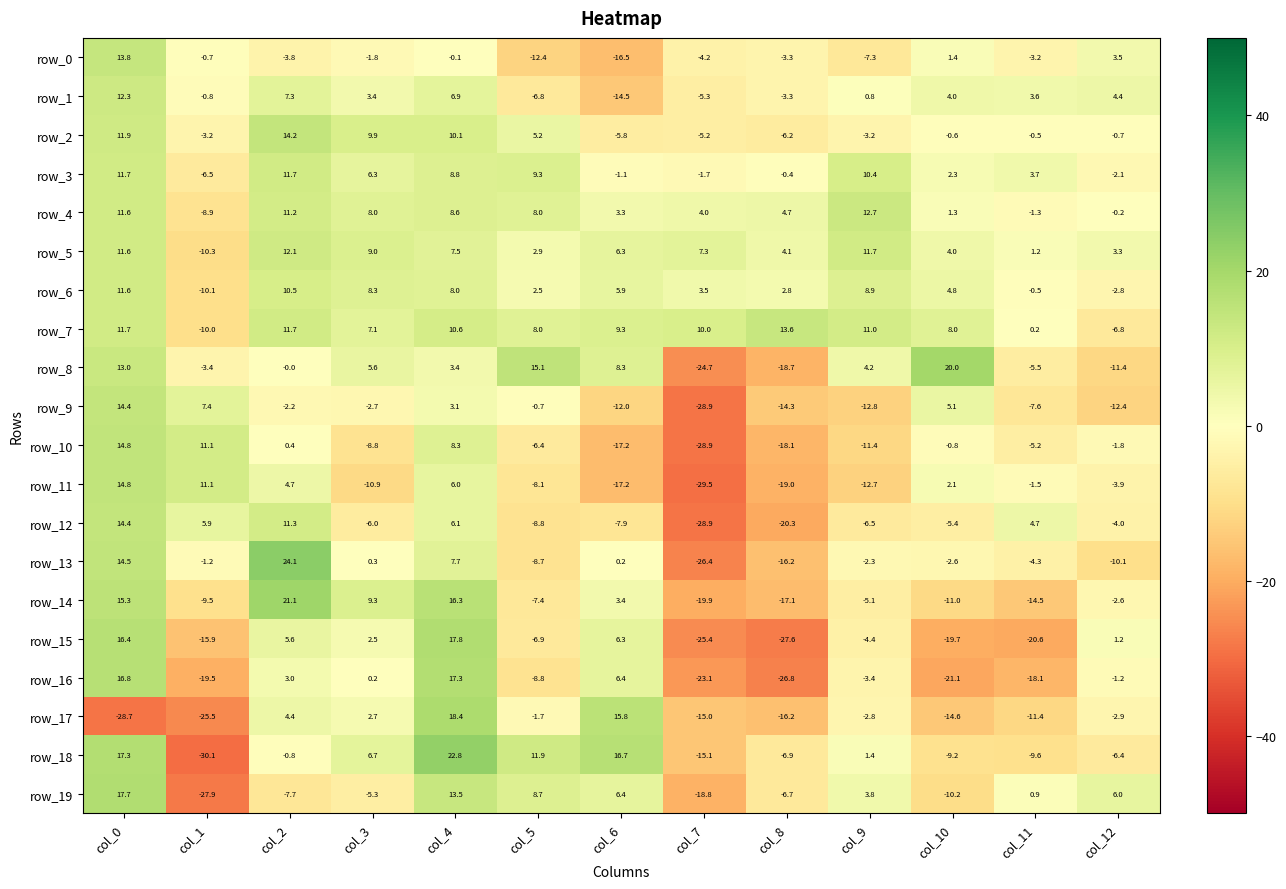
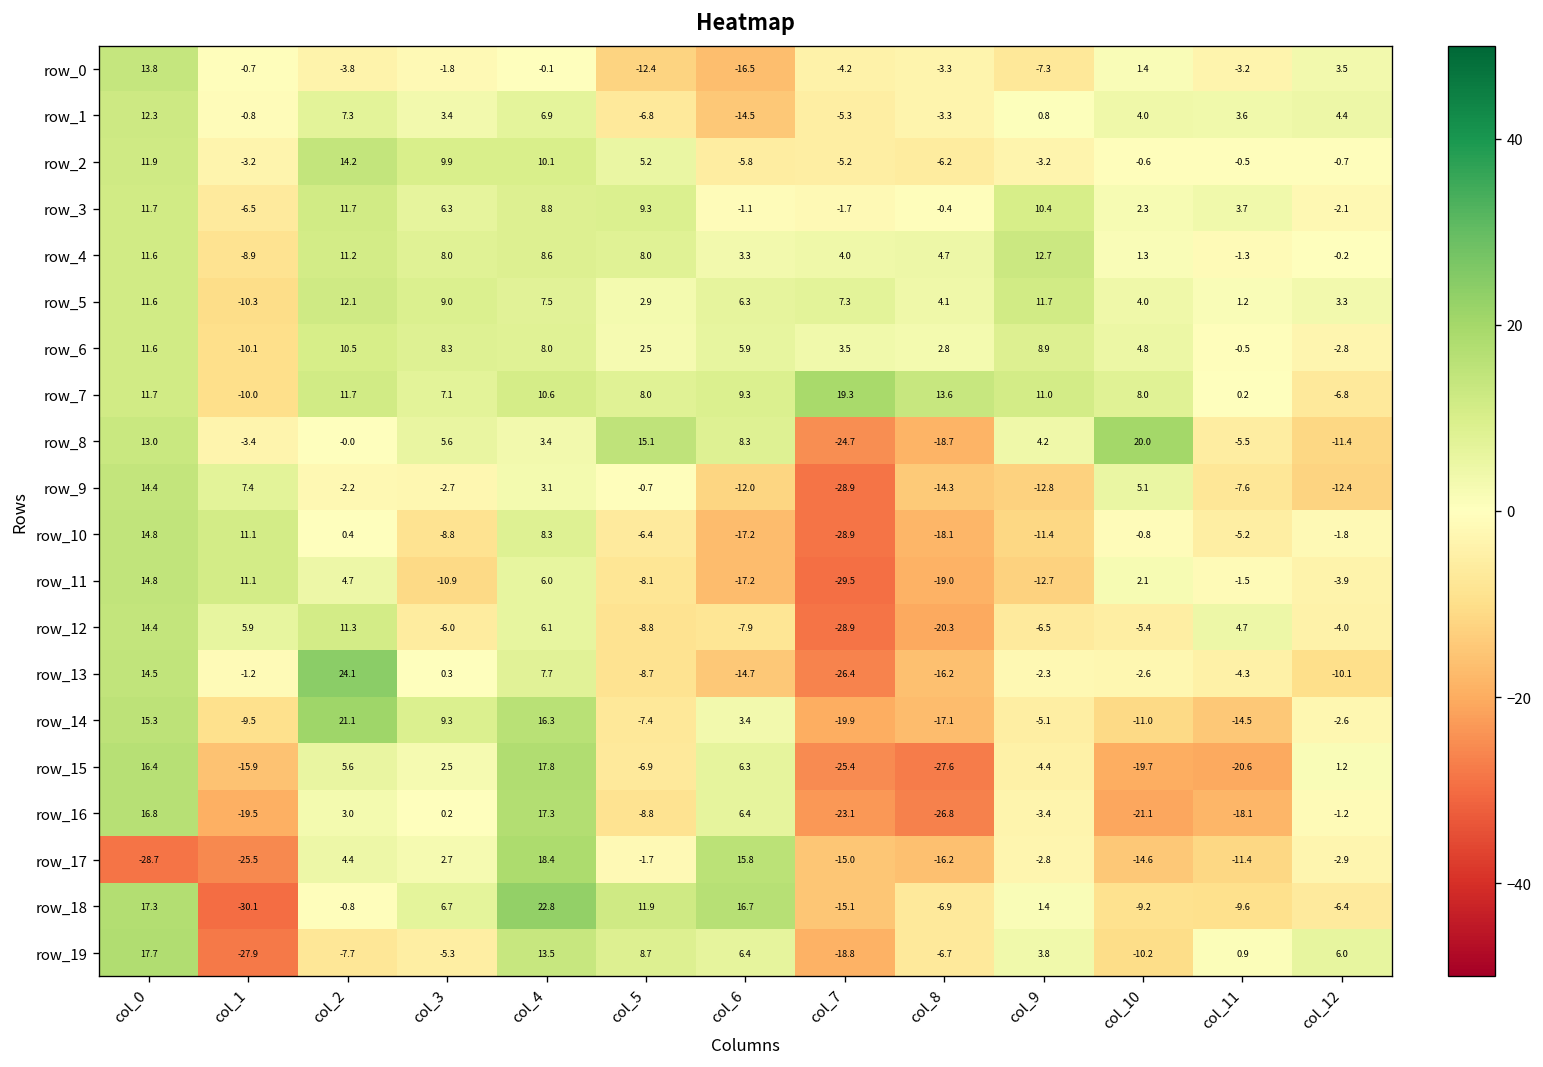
  {
    "row_7": {
      "col_0": 11.7,
      "col_1": -10.0,
      "col_2": 11.7,
      "col_3": 7.1,
      "col_4": 10.6,
      "col_5": 8.0,
      "col_6": 9.3,
-     "col_7": 10.0,
+     "col_7": 19.3,
      "col_8": 13.6,
      "col_9": 11.0,
      "col_10": 8.0,
      "col_11": 0.2,
      "col_12": -6.8
    },
    "row_13": {
      "col_0": 14.5,
      "col_1": -1.2,
      "col_2": 24.1,
      "col_3": 0.3,
      "col_4": 7.7,
      "col_5": -8.7,
-     "col_6": 0.2,
+     "col_6": -14.7,
      "col_7": -26.4,
      "col_8": -16.2,
      "col_9": -2.3,
      "col_10": -2.6,
      "col_11": -4.3,
      "col_12": -10.1
    }
  }
